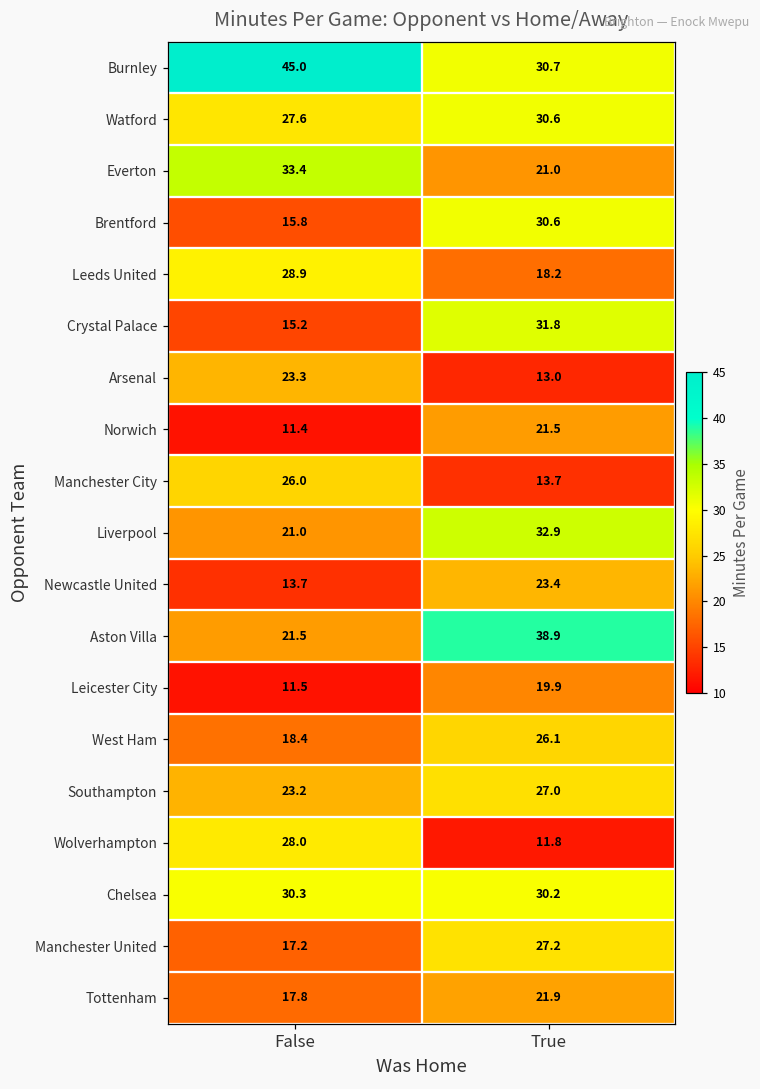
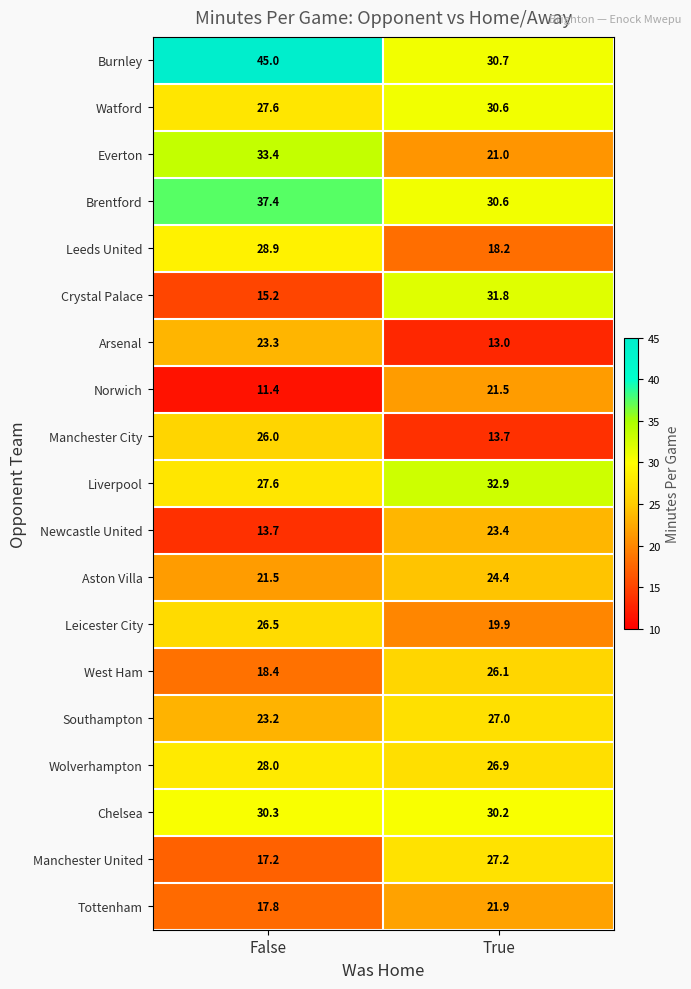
  {
    "Burnley": {
      "False": 45.0,
      "True": 30.7
    },
    "Watford": {
      "False": 27.6,
      "True": 30.6
    },
    "Everton": {
      "False": 33.4,
      "True": 21.0
    },
    "Brentford": {
-     "False": 15.8,
+     "False": 37.4,
      "True": 30.6
    },
    "Leeds United": {
      "False": 28.9,
      "True": 18.2
    },
    "Crystal Palace": {
      "False": 15.2,
      "True": 31.8
    },
    "Arsenal": {
      "False": 23.3,
      "True": 13.0
    },
    "Norwich": {
      "False": 11.4,
      "True": 21.5
    },
    "Manchester City": {
      "False": 26.0,
      "True": 13.7
    },
    "Liverpool": {
-     "False": 21.0,
+     "False": 27.6,
      "True": 32.9
    },
    "Newcastle United": {
      "False": 13.7,
      "True": 23.4
    },
    "Aston Villa": {
      "False": 21.5,
-     "True": 38.9
+     "True": 24.4
    },
    "Leicester City": {
-     "False": 11.5,
+     "False": 26.5,
      "True": 19.9
    },
    "West Ham": {
      "False": 18.4,
      "True": 26.1
    },
    "Southampton": {
      "False": 23.2,
      "True": 27.0
    },
    "Wolverhampton": {
      "False": 28.0,
-     "True": 11.8
+     "True": 26.9
    },
    "Chelsea": {
      "False": 30.3,
      "True": 30.2
    },
    "Manchester United": {
      "False": 17.2,
      "True": 27.2
    },
    "Tottenham": {
      "False": 17.8,
      "True": 21.9
    }
  }
